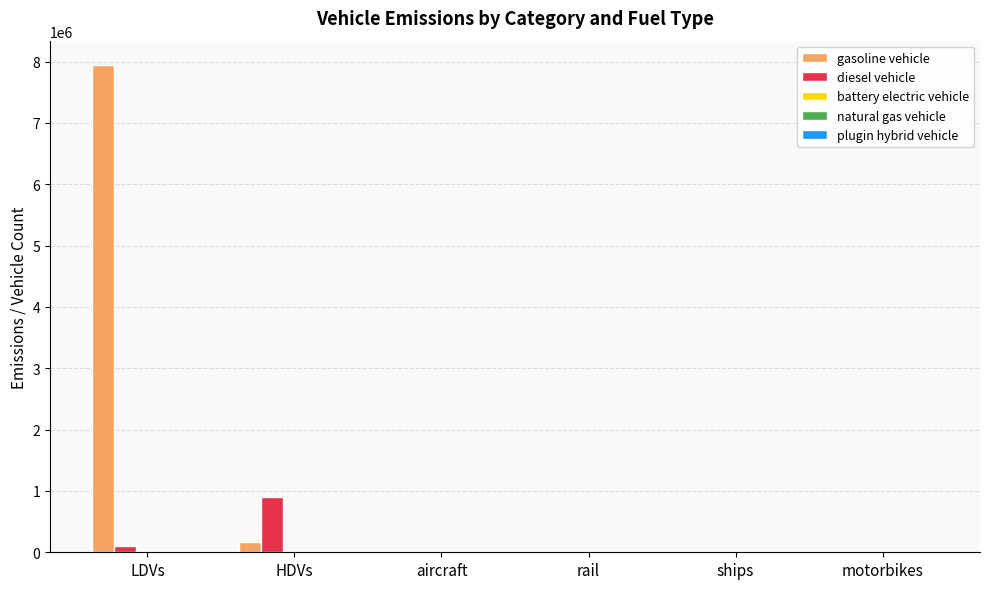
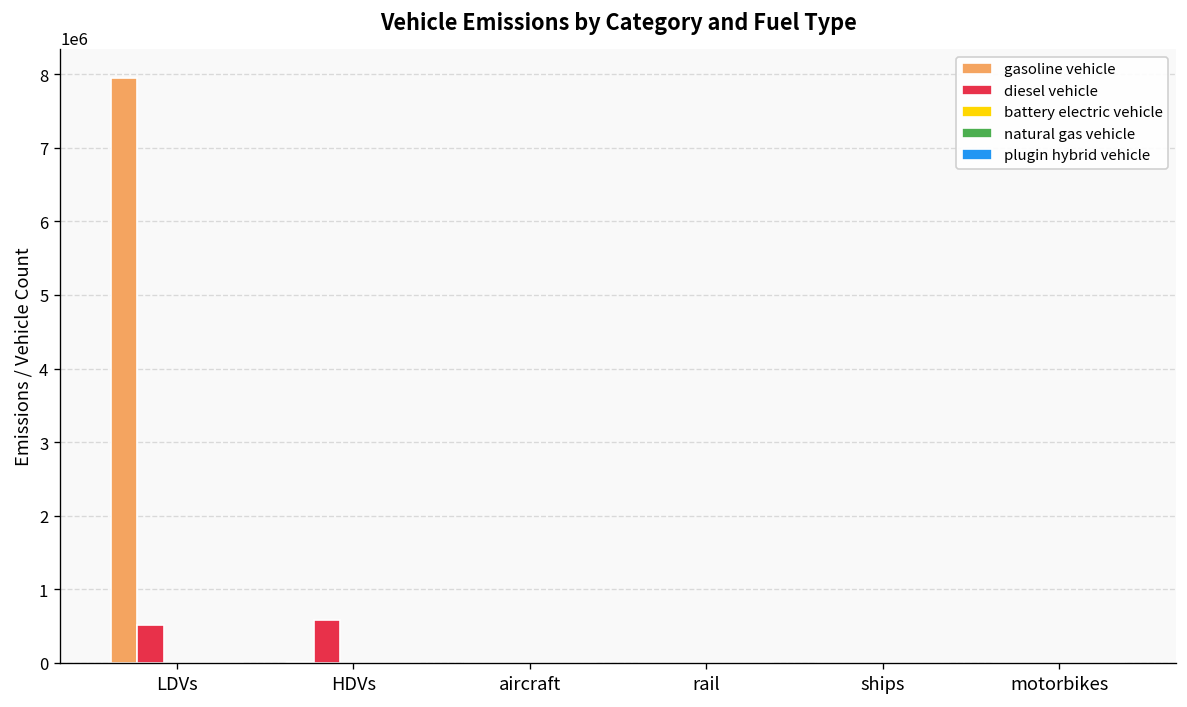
  {
    "gasoline vehicle": {
      "LDVs": 7900000,
-     "HDVs": 200000,
+     "HDVs": 0,
      "aircraft": 0,
      "rail": 0,
      "ships": 0,
      "motorbikes": 0
    },
    "diesel vehicle": {
-     "LDVs": 100000,
-     "HDVs": 900000,
+     "LDVs": 500000,
+     "HDVs": 600000,
      "aircraft": 0,
      "rail": 0,
      "ships": 0,
      "motorbikes": 0
    },
    "battery electric vehicle": {
      "LDVs": 0,
      "HDVs": 0,
      "aircraft": 0,
      "rail": 0,
      "ships": 0,
      "motorbikes": 0
    },
    "natural gas vehicle": {
      "LDVs": 0,
      "HDVs": 0,
      "aircraft": 0,
      "rail": 0,
      "ships": 0,
      "motorbikes": 0
    },
    "plugin hybrid vehicle": {
      "LDVs": 0,
      "HDVs": 0,
      "aircraft": 0,
      "rail": 0,
      "ships": 0,
      "motorbikes": 0
    }
  }
